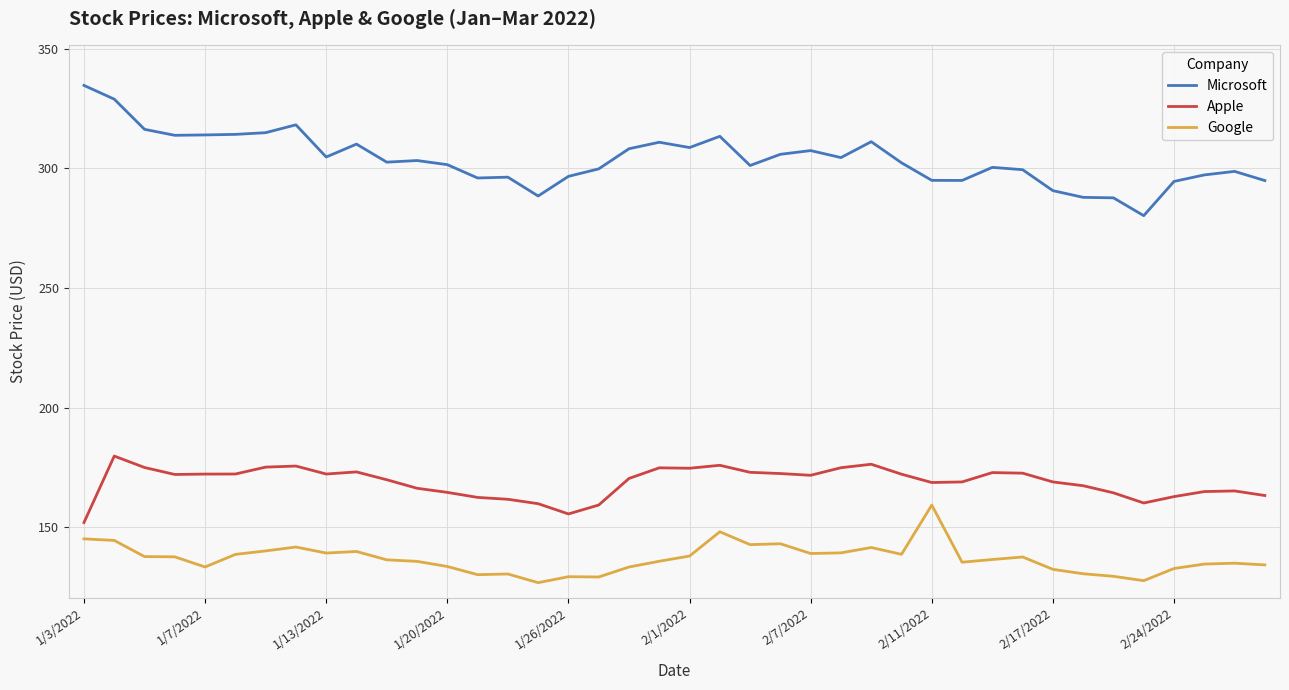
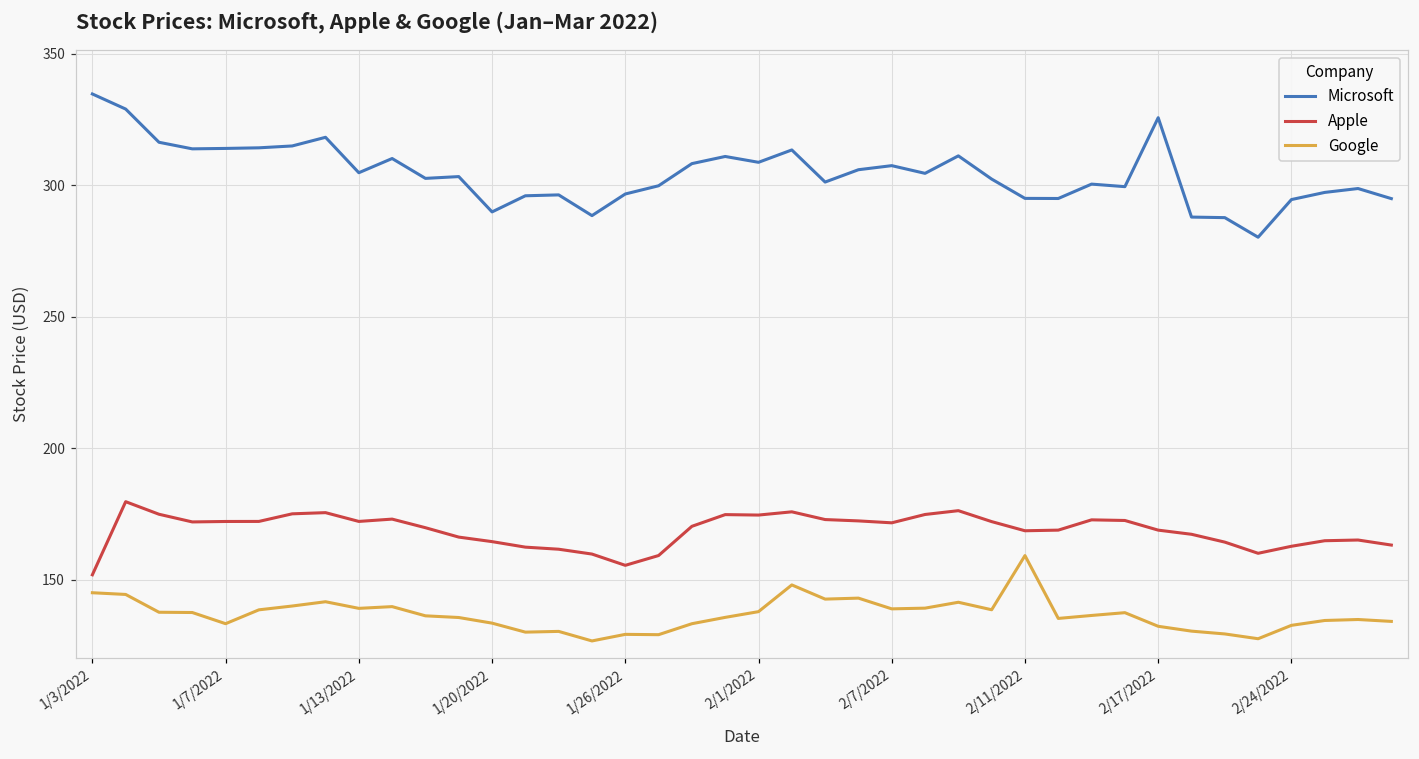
  {
    "Microsoft": {
      "1/3/2022": 335,
      "1/7/2022": 314,
      "1/13/2022": 305,
-     "1/20/2022": 302,
+     "1/20/2022": 290,
      "1/26/2022": 297,
      "2/1/2022": 309,
      "2/7/2022": 307,
      "2/11/2022": 295,
-     "2/17/2022": 291,
+     "2/17/2022": 326,
      "2/24/2022": 295
    },
    "Apple": {
      "1/3/2022": 152,
      "1/7/2022": 172,
      "1/13/2022": 172,
      "1/20/2022": 165,
      "1/26/2022": 155,
      "2/1/2022": 175,
      "2/7/2022": 172,
      "2/11/2022": 169,
      "2/17/2022": 169,
      "2/24/2022": 163
    },
    "Google": {
      "1/3/2022": 145,
      "1/7/2022": 133,
      "1/13/2022": 139,
      "1/20/2022": 134,
      "1/26/2022": 129,
      "2/1/2022": 138,
      "2/7/2022": 139,
      "2/11/2022": 159,
      "2/17/2022": 132,
      "2/24/2022": 133
    }
  }
